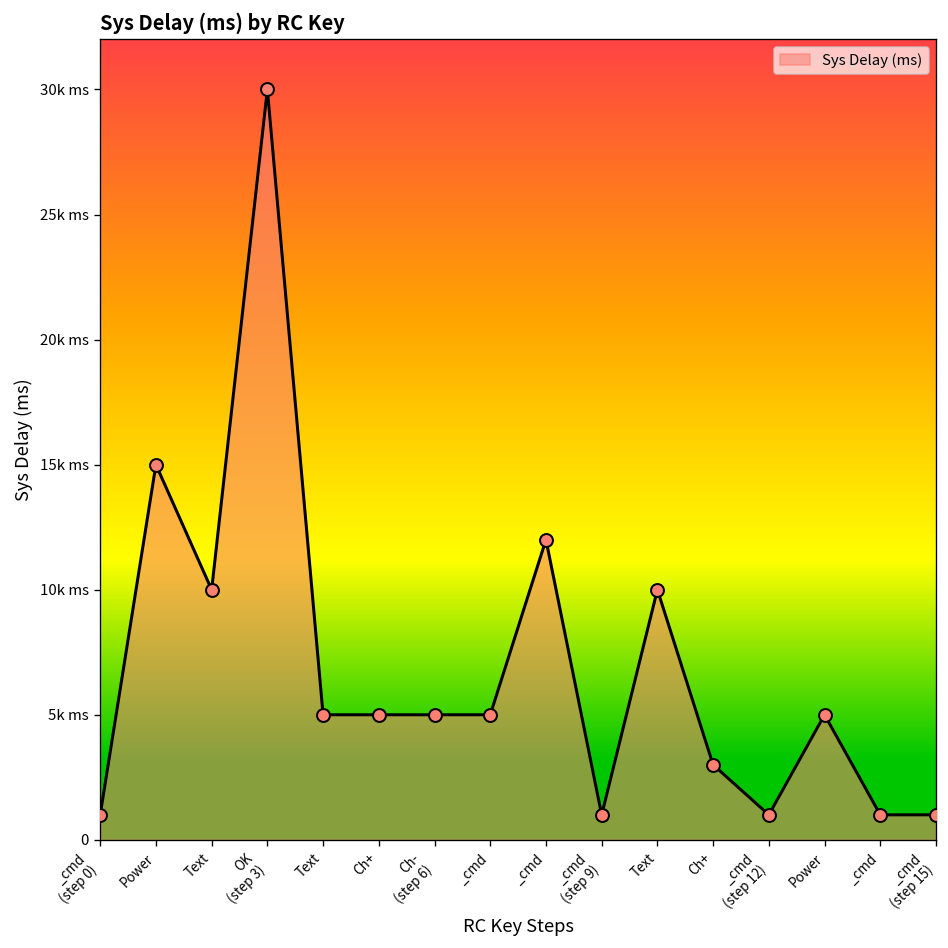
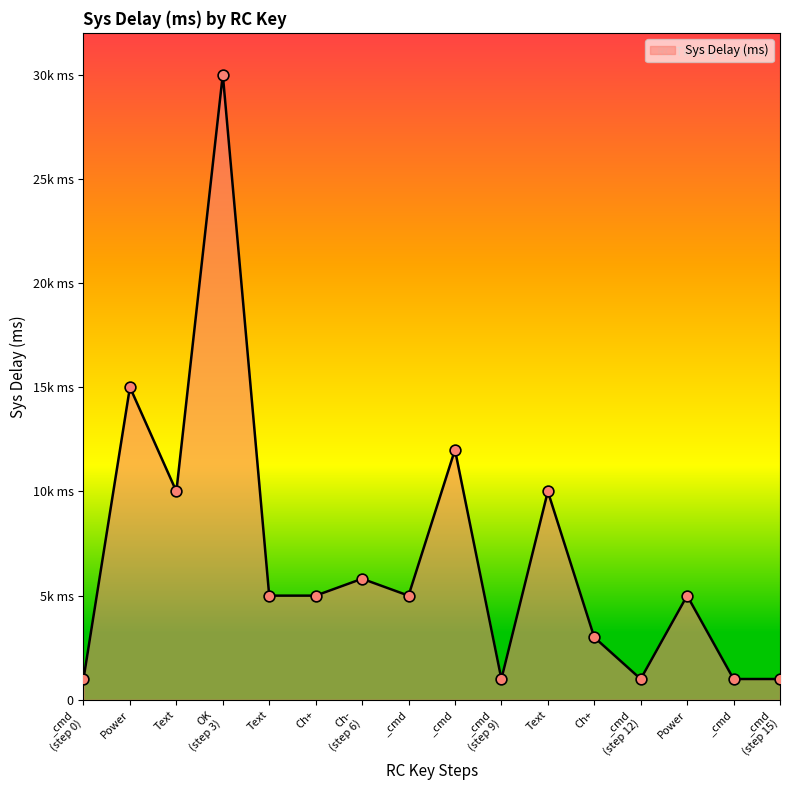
  {
    "_cmd (step 0)": "1.0k ms",
    "OK (step 3)": "30.0k ms",
-   "Ch- (step 6)": "5.0k ms",
+   "Ch- (step 6)": "5.8k ms",
    "_cmd (step 9)": "1.0k ms",
    "_cmd (step 12)": "1.0k ms",
    "_cmd (step 15)": "1.0k ms"
  }
